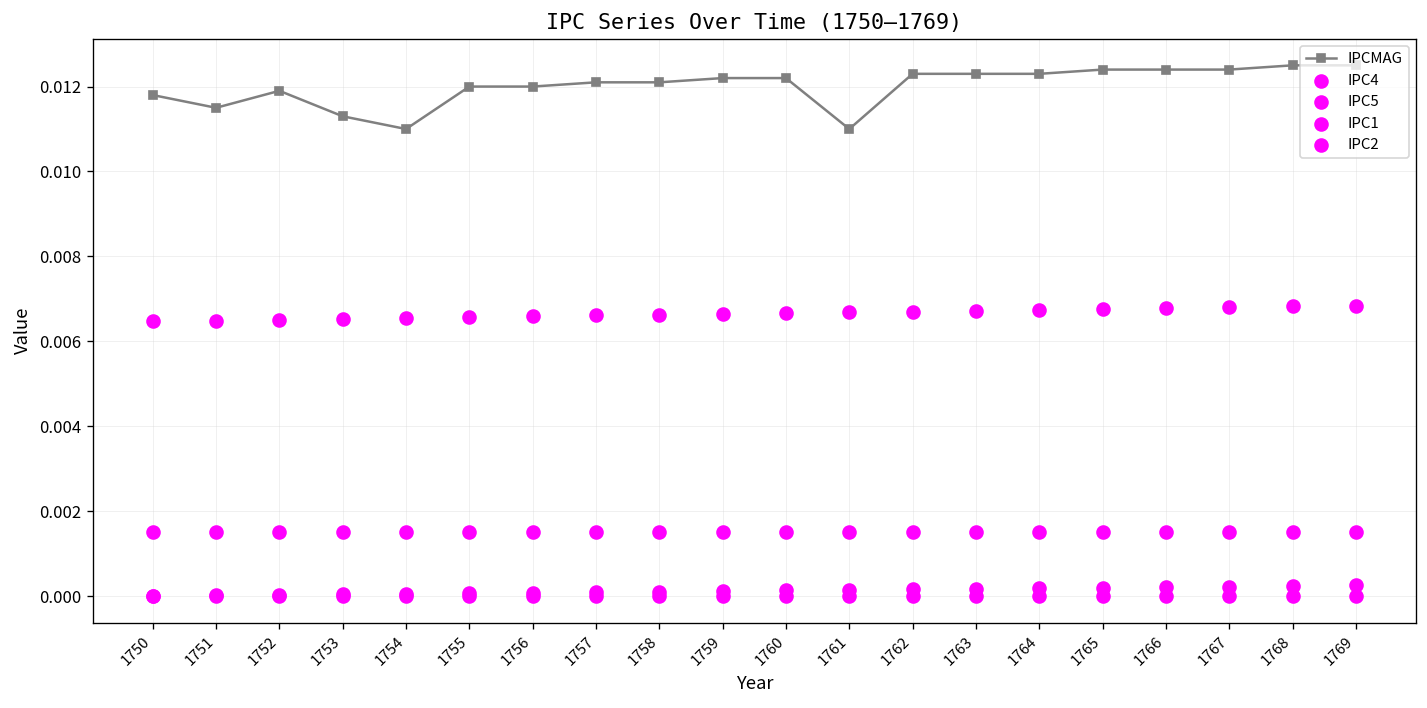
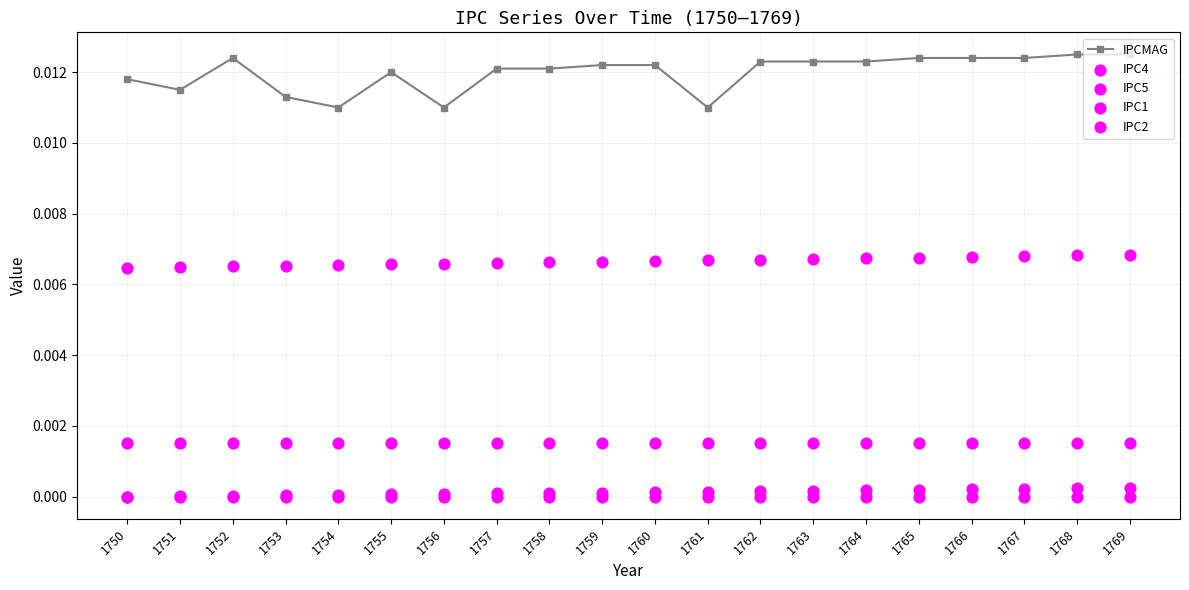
  {
    "IPCMAG": {
      "1750": 0.0118,
      "1751": 0.0115,
-     "1752": 0.0119,
+     "1752": 0.0124,
      "1753": 0.0113,
      "1754": 0.0110,
      "1755": 0.0120,
-     "1756": 0.012,
+     "1756": 0.011,
      "1757": 0.0121,
      "1758": 0.0121,
      "1759": 0.0122,
      "1760": 0.0122,
      "1761": 0.0110,
      "1762": 0.0123,
      "1763": 0.0123,
      "1764": 0.0123,
      "1765": 0.0124,
      "1766": 0.0124,
      "1767": 0.0124,
      "1768": 0.0125
    }
  }
